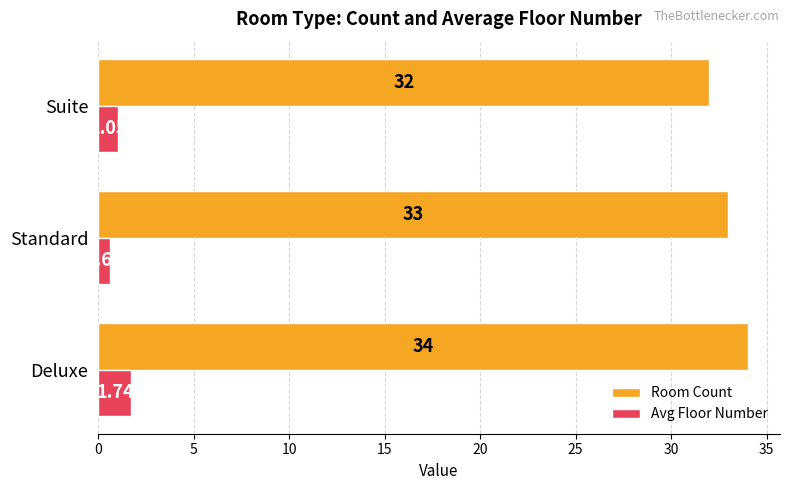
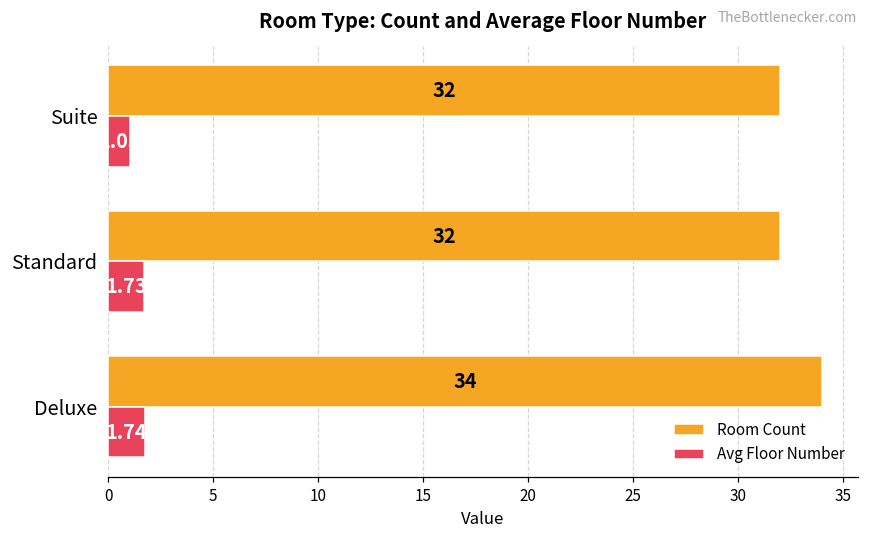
  {
    "Room Count": {
      "Suite": 32,
-     "Standard": 33,
+     "Standard": 32,
      "Deluxe": 34
    },
    "Avg Floor Number": {
      "Suite": 1.1,
-     "Standard": 0.6
+     "Standard": 1.7
    }
  }
